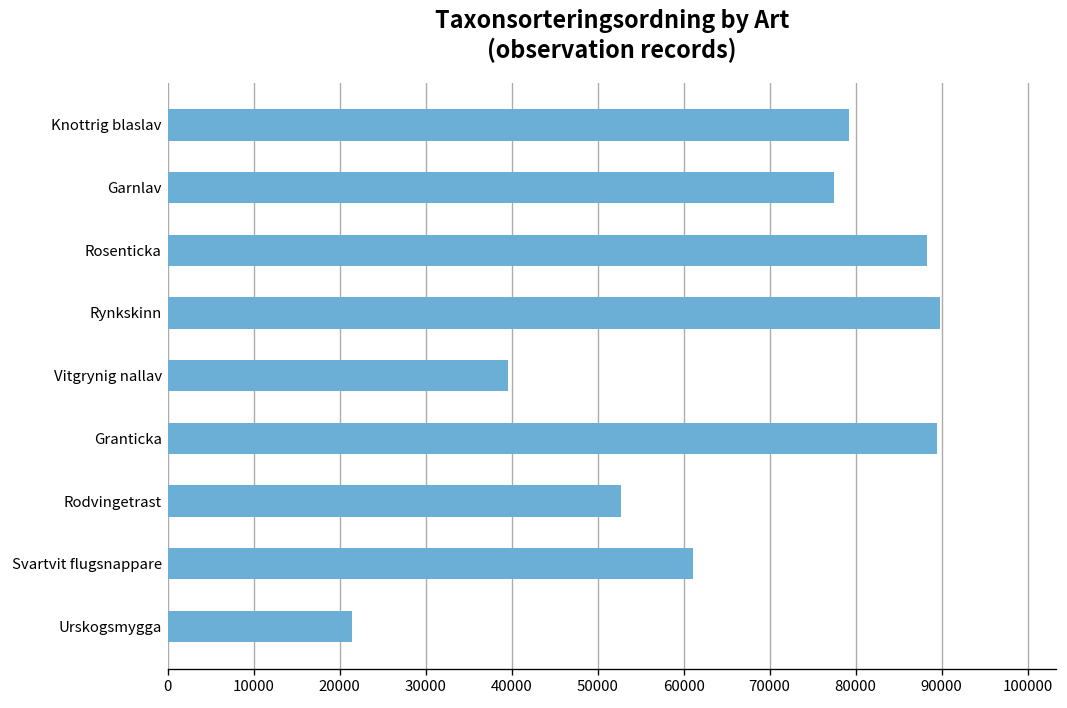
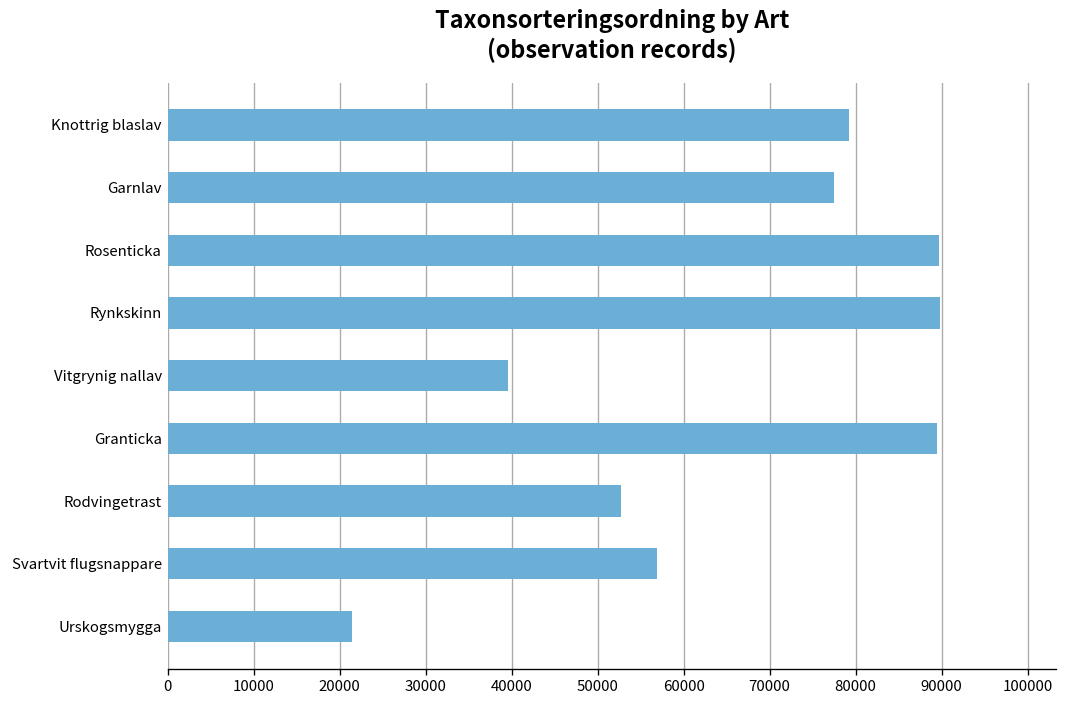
  {
    "Knottrig blaslav": 79000,
    "Garnlav": 78000,
-   "Rosenticka": 88000,
+   "Rosenticka": 90000,
    "Rynkskinn": 90000,
    "Vitgrynig nallav": 40000,
    "Granticka": 89000,
    "Rodvingetrast": 53000,
-   "Svartvit flugsnappare": 61000,
+   "Svartvit flugsnappare": 57000,
    "Urskogsmygga": 21000
  }
